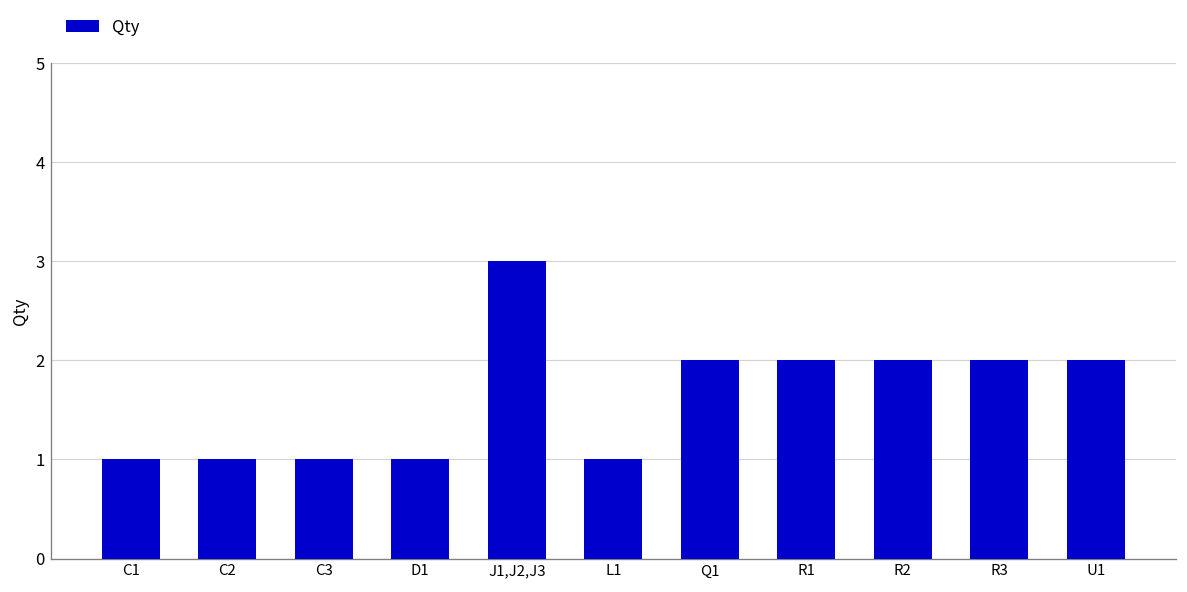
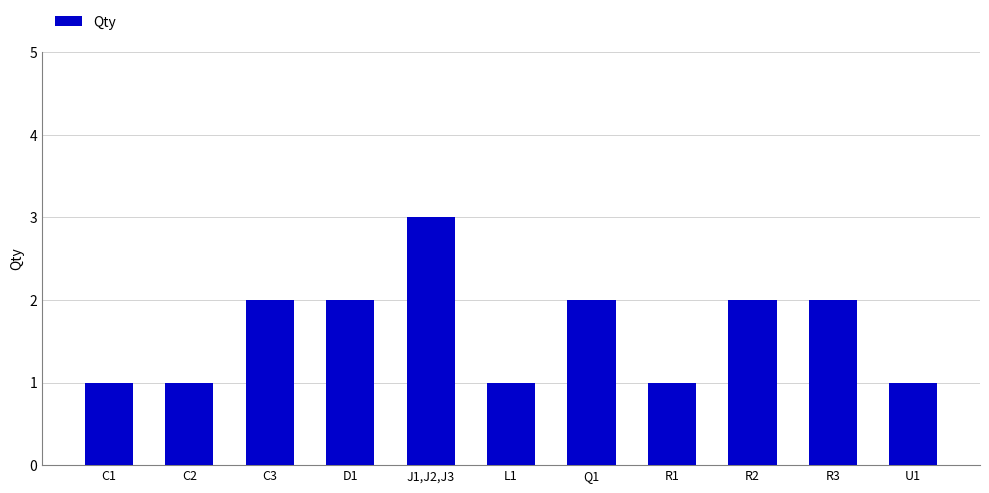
  {
    "C1": 1,
    "C2": 1,
-   "C3": 1,
-   "D1": 1,
+   "C3": 2,
+   "D1": 2,
    "J1,J2,J3": 3,
    "L1": 1,
    "Q1": 2,
-   "R1": 2,
+   "R1": 1,
    "R2": 2,
    "R3": 2,
-   "U1": 2
+   "U1": 1
  }
